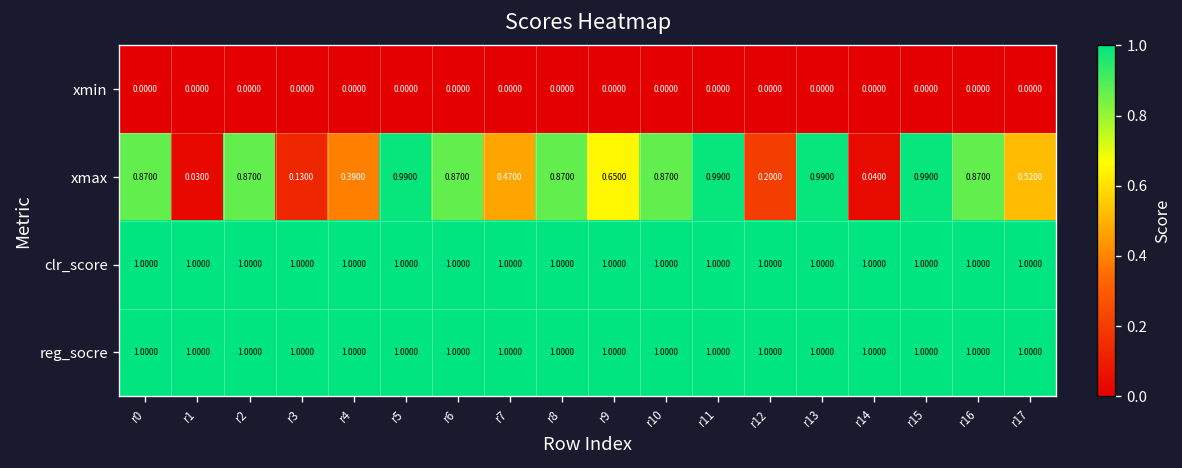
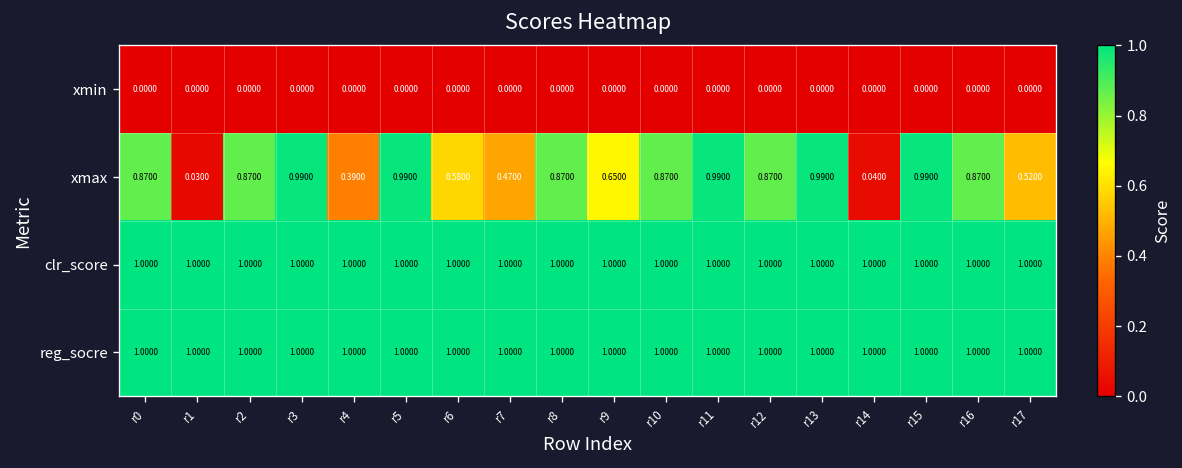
  {
    "xmin": {
      "r0": 0.0000,
      "r1": 0.0000,
      "r2": 0.0000,
      "r3": 0.0000,
      "r4": 0.0000,
      "r5": 0.0000,
      "r6": 0.0000,
      "r7": 0.0000,
      "r8": 0.0000,
      "r9": 0.0000,
      "r10": 0.0000,
      "r11": 0.0000,
      "r12": 0.0000,
      "r13": 0.0000,
      "r14": 0.0000,
      "r15": 0.0000,
      "r16": 0.0000,
      "r17": 0.0000
    },
    "xmax": {
      "r0": 0.8700,
      "r1": 0.0300,
      "r2": 0.8700,
-     "r3": 0.1300,
+     "r3": 0.9900,
      "r4": 0.3900,
      "r5": 0.9900,
-     "r6": 0.8700,
+     "r6": 0.5800,
      "r7": 0.4700,
      "r8": 0.8700,
      "r9": 0.6500,
      "r10": 0.8700,
      "r11": 0.9900,
-     "r12": 0.2000,
+     "r12": 0.8700,
      "r13": 0.9900,
      "r14": 0.0400,
      "r15": 0.9900,
      "r16": 0.8700,
      "r17": 0.5200
    },
    "clr_score": {
      "r0": 1.0000,
      "r1": 1.0000,
      "r2": 1.0000,
      "r3": 1.0000,
      "r4": 1.0000,
      "r5": 1.0000,
      "r6": 1.0000,
      "r7": 1.0000,
      "r8": 1.0000,
      "r9": 1.0000,
      "r10": 1.0000,
      "r11": 1.0000,
      "r12": 1.0000,
      "r13": 1.0000,
      "r14": 1.0000,
      "r15": 1.0000,
      "r16": 1.0000,
      "r17": 1.0000
    },
    "reg_socre": {
      "r0": 1.0000,
      "r1": 1.0000,
      "r2": 1.0000,
      "r3": 1.0000,
      "r4": 1.0000,
      "r5": 1.0000,
      "r6": 1.0000,
      "r7": 1.0000,
      "r8": 1.0000,
      "r9": 1.0000,
      "r10": 1.0000,
      "r11": 1.0000,
      "r12": 1.0000,
      "r13": 1.0000,
      "r14": 1.0000,
      "r15": 1.0000,
      "r16": 1.0000,
      "r17": 1.0000
    }
  }
